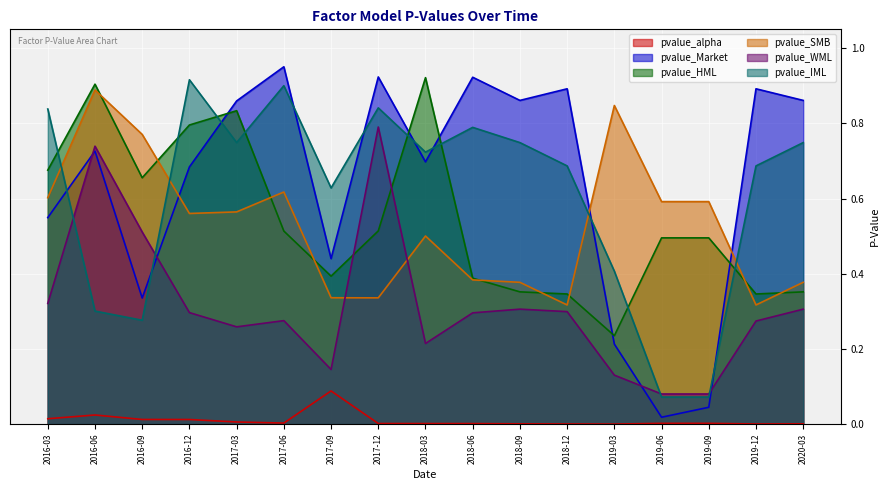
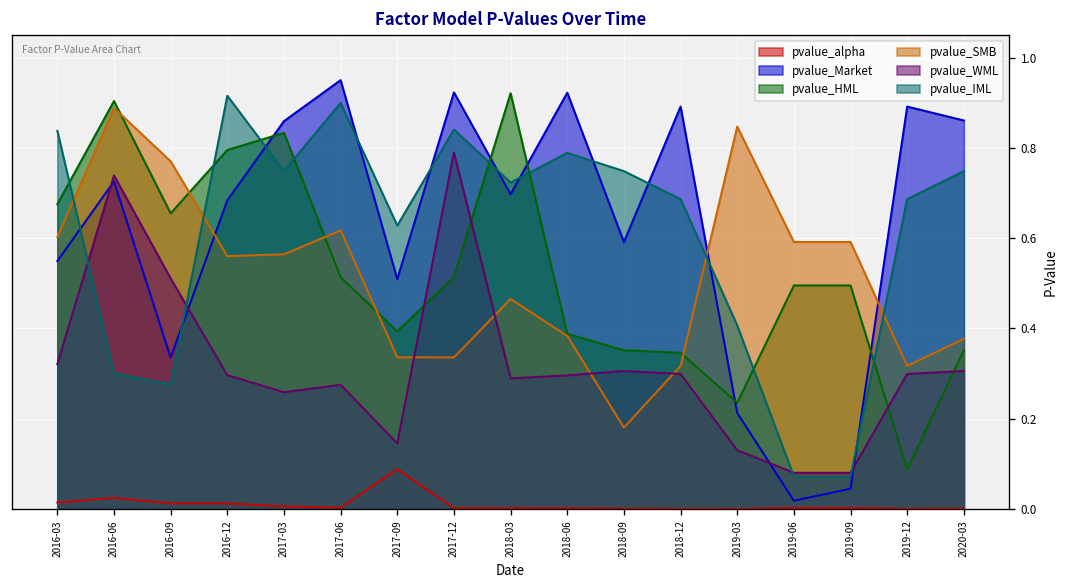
  {
    "pvalue_alpha": {
      "2016-03": 0.01,
      "2016-06": 0.02,
      "2016-09": 0.01,
      "2016-12": 0.01,
      "2017-03": 0.01,
      "2017-06": 0.00,
      "2017-09": 0.09,
      "2017-12": 0.00,
      "2018-03": 0.00,
      "2018-06": 0.00,
      "2018-09": 0.00,
      "2018-12": 0.00,
      "2019-03": 0.00,
      "2019-06": 0.00,
      "2019-09": 0.00,
      "2019-12": 0.00,
      "2020-03": 0.00
    },
    "pvalue_Market": {
      "2016-03": 0.55,
      "2016-06": 0.73,
      "2016-09": 0.34,
      "2016-12": 0.68,
      "2017-03": 0.86,
      "2017-06": 0.95,
-     "2017-09": 0.44,
+     "2017-09": 0.51,
      "2017-12": 0.92,
      "2018-03": 0.70,
      "2018-06": 0.92,
-     "2018-09": 0.86,
+     "2018-09": 0.59,
      "2018-12": 0.89,
      "2019-03": 0.21,
      "2019-06": 0.02,
      "2019-09": 0.04,
      "2019-12": 0.89,
      "2020-03": 0.86
    },
    "pvalue_HML": {
      "2016-03": 0.68,
      "2016-06": 0.90,
      "2016-09": 0.66,
      "2016-12": 0.80,
      "2017-03": 0.83,
      "2017-06": 0.51,
      "2017-09": 0.39,
      "2017-12": 0.51,
      "2018-03": 0.92,
      "2018-09": 0.35,
      "2018-12": 0.35,
      "2019-03": 0.24,
      "2019-06": 0.50,
      "2019-09": 0.50,
-     "2019-12": 0.35,
+     "2019-12": 0.09,
      "2020-03": 0.35
    },
    "pvalue_SMB": {
      "2016-03": 0.60,
      "2016-06": 0.89,
      "2016-09": 0.77,
      "2016-12": 0.56,
      "2017-03": 0.56,
      "2017-06": 0.62,
      "2017-09": 0.34,
      "2017-12": 0.34,
-     "2018-03": 0.50,
-     "2018-09": 0.38,
+     "2018-03": 0.47,
+     "2018-09": 0.18,
      "2018-12": 0.32,
      "2019-03": 0.85,
      "2019-06": 0.59,
      "2019-09": 0.59,
      "2019-12": 0.32,
      "2020-03": 0.38
    },
    "pvalue_WML": {
      "2016-03": 0.32,
      "2016-06": 0.74,
      "2016-09": 0.51,
      "2016-12": 0.30,
      "2017-03": 0.26,
      "2017-06": 0.28,
      "2017-09": 0.15,
      "2017-12": 0.79,
-     "2018-03": 0.21,
+     "2018-03": 0.29,
      "2018-06": 0.30,
      "2018-09": 0.31,
      "2018-12": 0.30,
      "2019-03": 0.13,
      "2019-06": 0.08,
      "2019-09": 0.08,
-     "2019-12": 0.27,
+     "2019-12": 0.30,
      "2020-03": 0.31
    },
    "pvalue_IML": {
      "2016-03": 0.84,
      "2016-06": 0.30,
      "2016-09": 0.28,
      "2016-12": 0.92,
      "2017-03": 0.75,
      "2017-06": 0.90,
      "2017-09": 0.63,
      "2017-12": 0.84,
      "2018-03": 0.72,
      "2018-06": 0.79,
      "2018-09": 0.75,
      "2018-12": 0.69,
      "2019-03": 0.41,
      "2019-06": 0.07,
      "2019-09": 0.07,
      "2019-12": 0.69,
      "2020-03": 0.75
    }
  }
